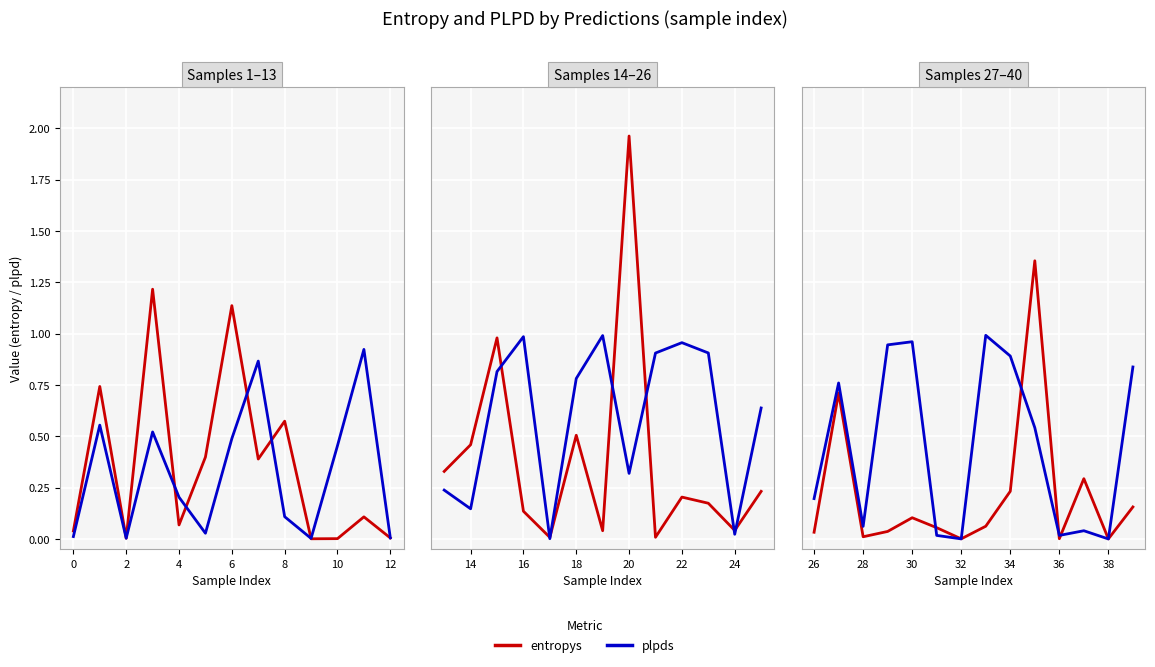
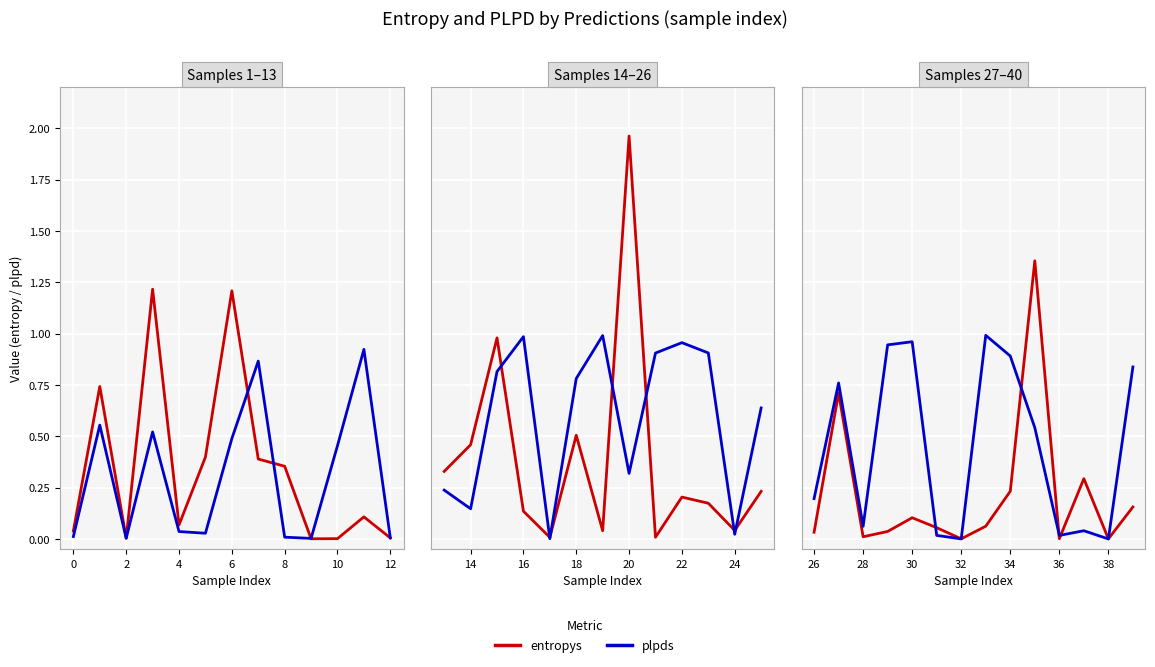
  {
    "Samples 1–13": {
      "entropys": {
        "0": 0.04,
        "4": 0.07,
-       "6": 1.14,
-       "8": 0.57,
+       "6": 1.21,
+       "8": 0.35,
        "10": 0.00
      },
      "plpds": {
        "0": 0.01,
-       "4": 0.20,
+       "4": 0.04,
        "6": 0.49,
-       "8": 0.11,
+       "8": 0.01,
        "10": 0.45
      }
    }
  }
